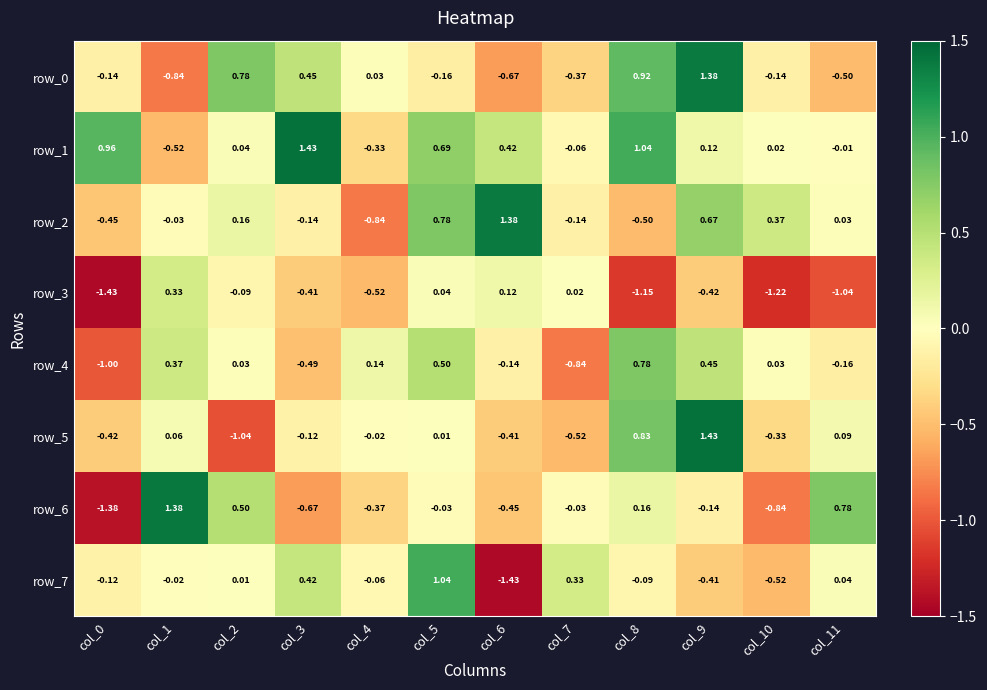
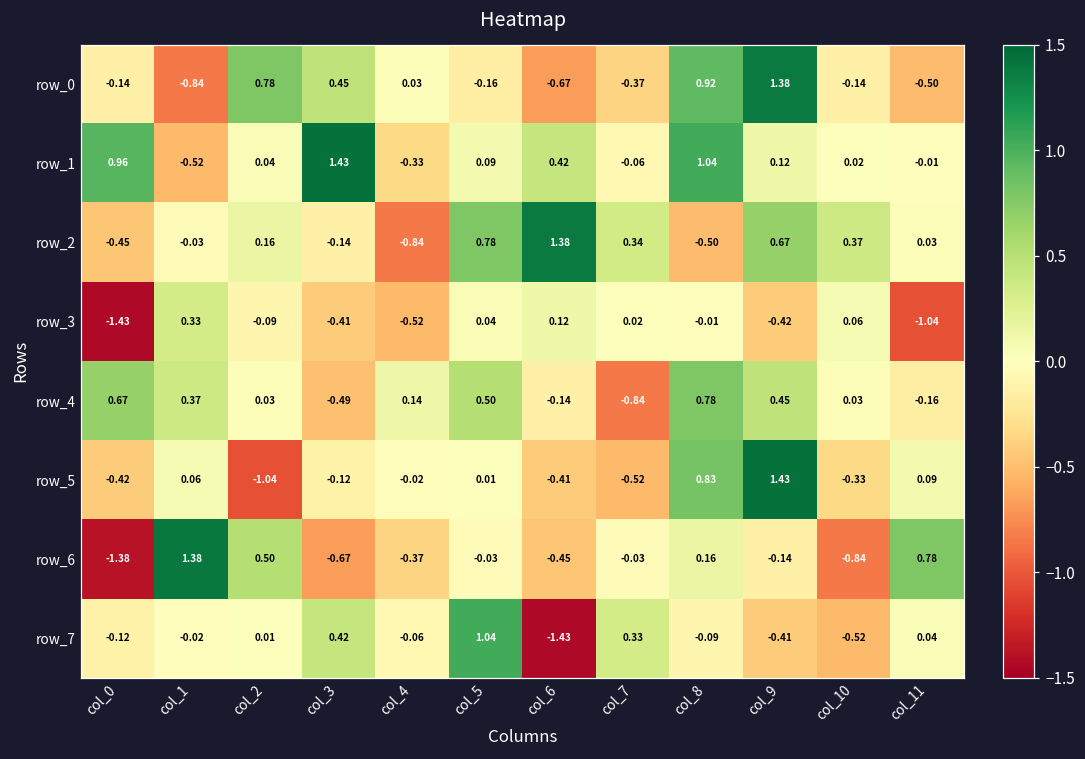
  {
    "row_0": {
      "col_0": -0.14,
      "col_1": -0.84,
      "col_2": 0.78,
      "col_3": 0.45,
      "col_4": 0.03,
      "col_5": -0.16,
      "col_6": -0.67,
      "col_7": -0.37,
      "col_8": 0.92,
      "col_9": 1.38,
      "col_10": -0.14,
      "col_11": -0.50
    },
    "row_1": {
      "col_0": 0.96,
      "col_1": -0.52,
      "col_2": 0.04,
      "col_3": 1.43,
      "col_4": -0.33,
-     "col_5": 0.69,
+     "col_5": 0.09,
      "col_6": 0.42,
      "col_7": -0.06,
      "col_8": 1.04,
      "col_9": 0.12,
      "col_10": 0.02,
      "col_11": -0.01
    },
    "row_2": {
      "col_0": -0.45,
      "col_1": -0.03,
      "col_2": 0.16,
      "col_3": -0.14,
      "col_4": -0.84,
      "col_5": 0.78,
      "col_6": 1.38,
-     "col_7": -0.14,
+     "col_7": 0.34,
      "col_8": -0.50,
      "col_9": 0.67,
      "col_10": 0.37,
      "col_11": 0.03
    },
    "row_3": {
      "col_0": -1.43,
      "col_1": 0.33,
      "col_2": -0.09,
      "col_3": -0.41,
      "col_4": -0.52,
      "col_5": 0.04,
      "col_6": 0.12,
      "col_7": 0.02,
-     "col_8": -1.15,
+     "col_8": -0.01,
      "col_9": -0.42,
-     "col_10": -1.22,
+     "col_10": 0.06,
      "col_11": -1.04
    },
    "row_4": {
-     "col_0": -1.00,
+     "col_0": 0.67,
      "col_1": 0.37,
      "col_2": 0.03,
      "col_3": -0.49,
      "col_4": 0.14,
      "col_5": 0.50,
      "col_6": -0.14,
      "col_7": -0.84,
      "col_8": 0.78,
      "col_9": 0.45,
      "col_10": 0.03,
      "col_11": -0.16
    },
    "row_5": {
      "col_0": -0.42,
      "col_1": 0.06,
      "col_2": -1.04,
      "col_3": -0.12,
      "col_4": -0.02,
      "col_5": 0.01,
      "col_6": -0.41,
      "col_7": -0.52,
      "col_8": 0.83,
      "col_9": 1.43,
      "col_10": -0.33,
      "col_11": 0.09
    },
    "row_6": {
      "col_0": -1.38,
      "col_1": 1.38,
      "col_2": 0.50,
      "col_3": -0.67,
      "col_4": -0.37,
      "col_5": -0.03,
      "col_6": -0.45,
      "col_7": -0.03,
      "col_8": 0.16,
      "col_9": -0.14,
      "col_10": -0.84,
      "col_11": 0.78
    },
    "row_7": {
      "col_0": -0.12,
      "col_1": -0.02,
      "col_2": 0.01,
      "col_3": 0.42,
      "col_4": -0.06,
      "col_5": 1.04,
      "col_6": -1.43,
      "col_7": 0.33,
      "col_8": -0.09,
      "col_9": -0.41,
      "col_10": -0.52,
      "col_11": 0.04
    }
  }
